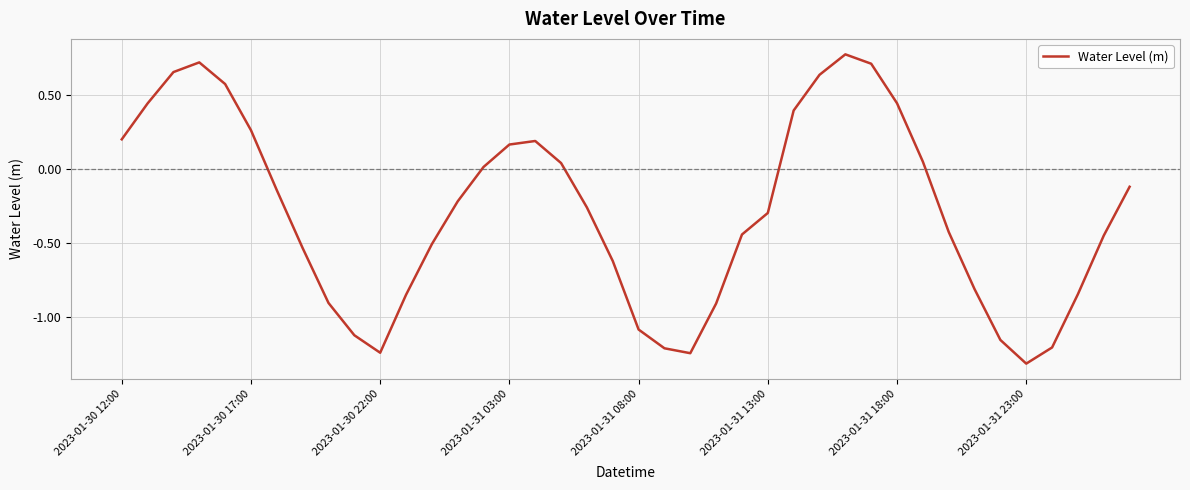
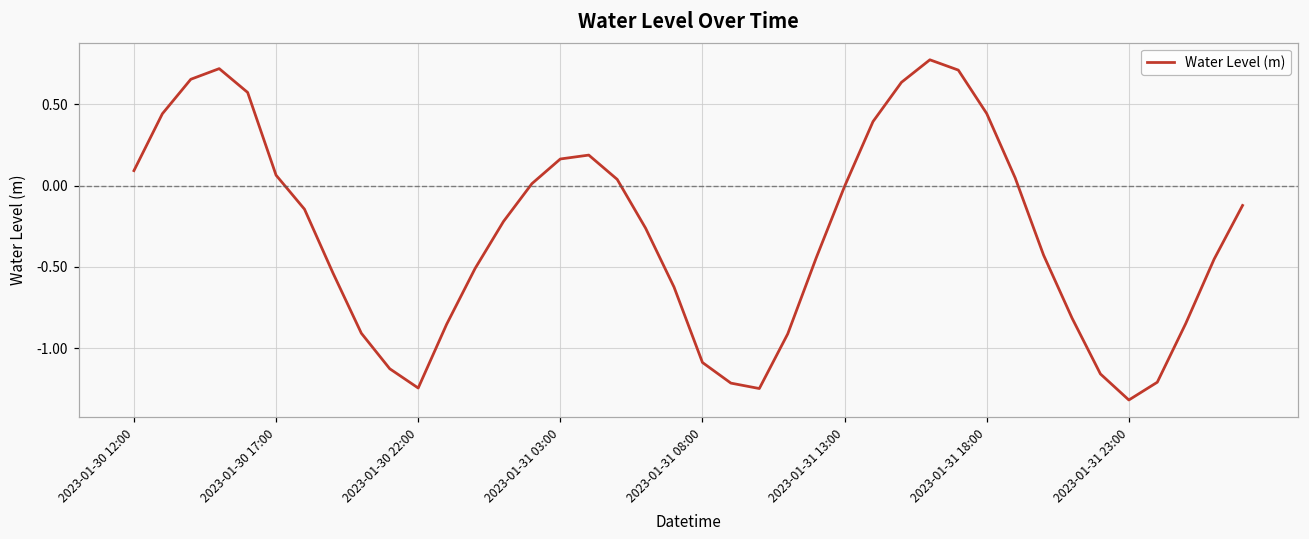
  {
-   "2023-01-30 12:00": 0.20,
-   "2023-01-30 17:00": 0.26,
+   "2023-01-30 12:00": 0.09,
+   "2023-01-30 17:00": 0.06,
    "2023-01-30 22:00": -1.24,
    "2023-01-31 03:00": 0.16,
    "2023-01-31 08:00": -1.09,
-   "2023-01-31 13:00": -0.30,
+   "2023-01-31 13:00": 0.00,
    "2023-01-31 18:00": 0.44,
    "2023-01-31 23:00": -1.32
  }
